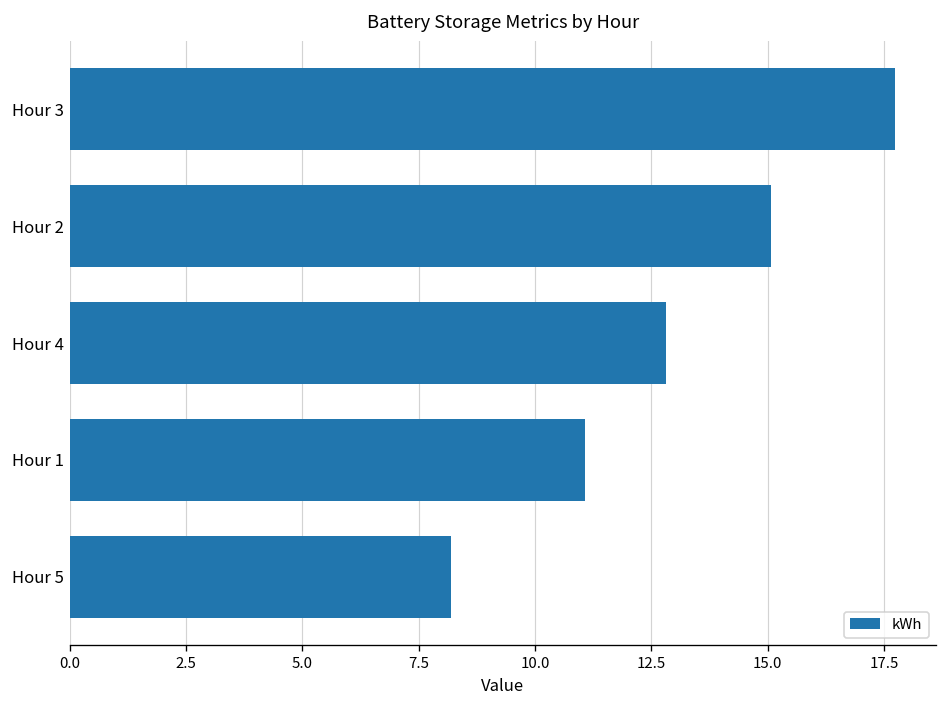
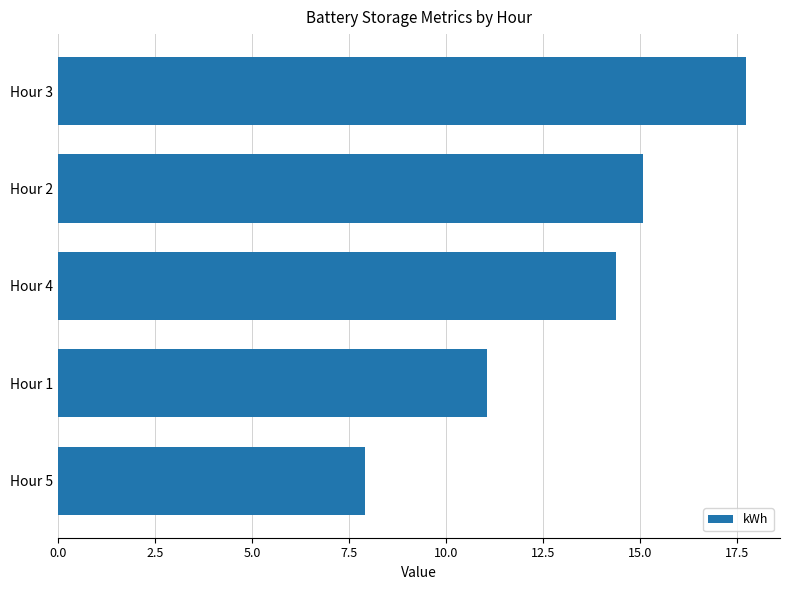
  {
    "Hour 3": 17.7,
    "Hour 2": 15.1,
-   "Hour 4": 12.8,
+   "Hour 4": 14.4,
    "Hour 1": 11.1,
-   "Hour 5": 8.2
+   "Hour 5": 7.9
  }
